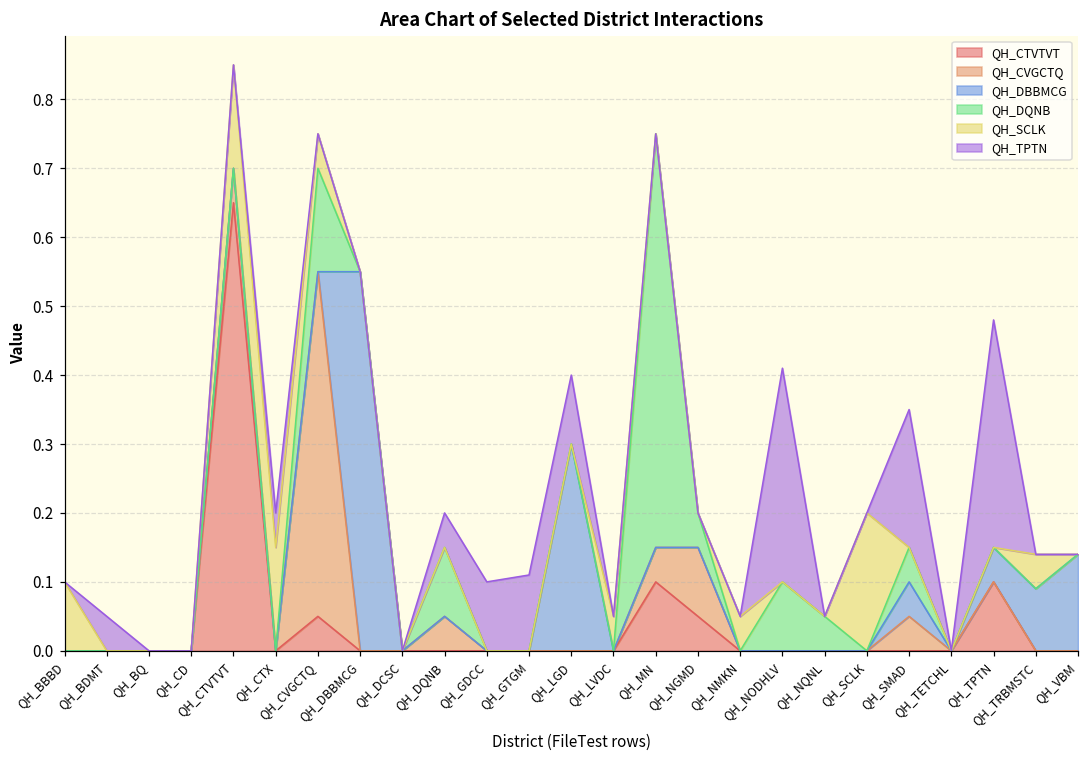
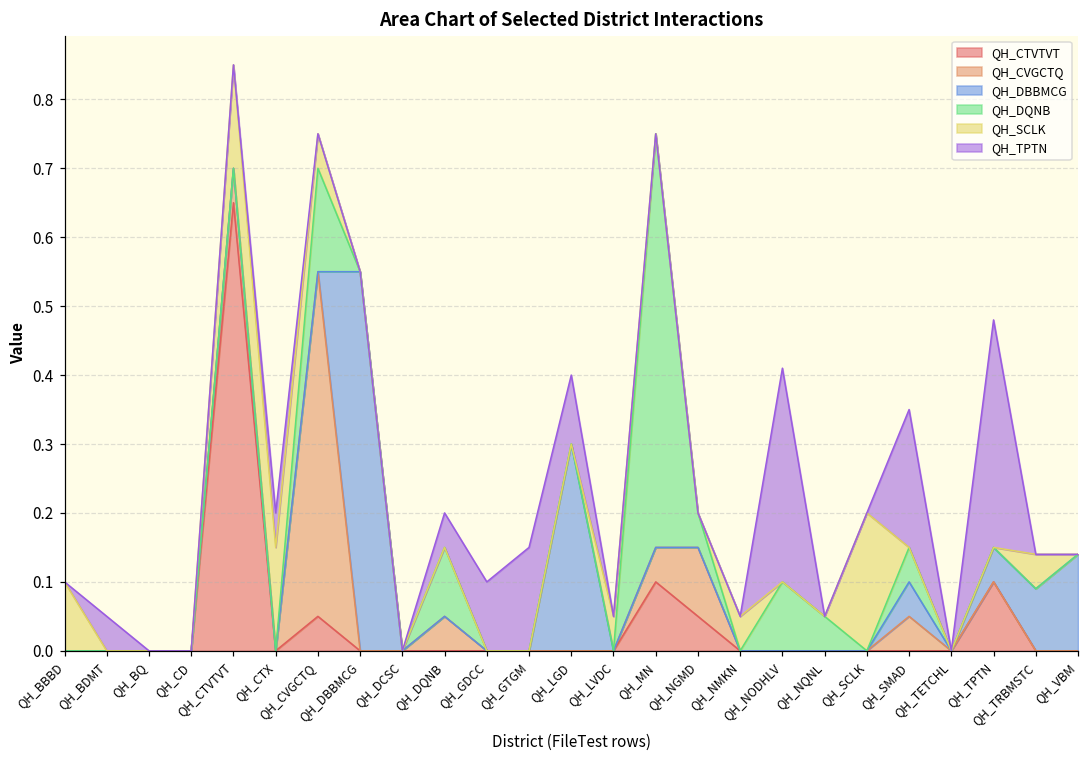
  {
    "QH_DBBMCG": {
      "QH_SMAD": 0.05
    },
    "QH_DQNB": {
      "QH_CVGCTQ": 0.15
    },
    "QH_TPTN": {
      "QH_BDMT": 0.05,
      "QH_CTX": 0.05,
      "QH_DQNB": 0.05,
      "QH_GDCC": 0.10,
-     "QH_GTGM": 0.11,
+     "QH_GTGM": 0.15,
      "QH_LGD": 0.10,
      "QH_NODHLV": 0.31,
      "QH_SMAD": 0.20,
      "QH_TPTN": 0.33
    }
  }
